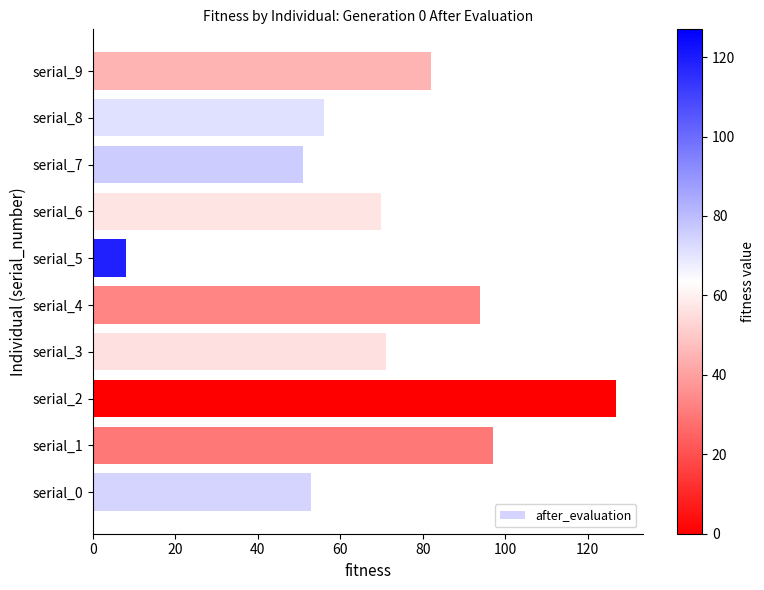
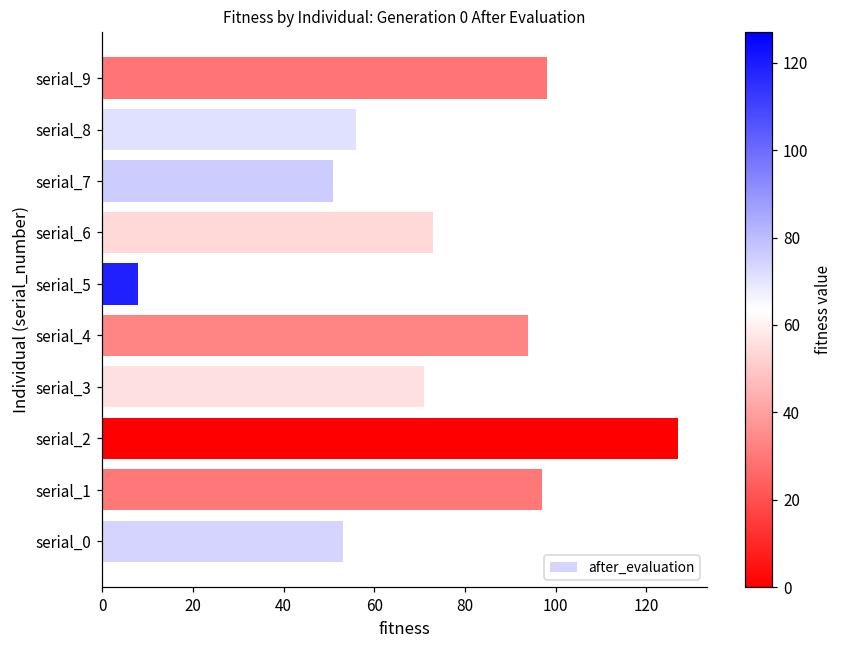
  {
-   "serial_9": 82,
+   "serial_9": 98,
    "serial_8": 56,
    "serial_7": 51,
-   "serial_6": 70,
+   "serial_6": 73,
    "serial_5": 8,
    "serial_4": 94,
    "serial_3": 71,
    "serial_2": 127,
    "serial_1": 97,
    "serial_0": 53
  }
